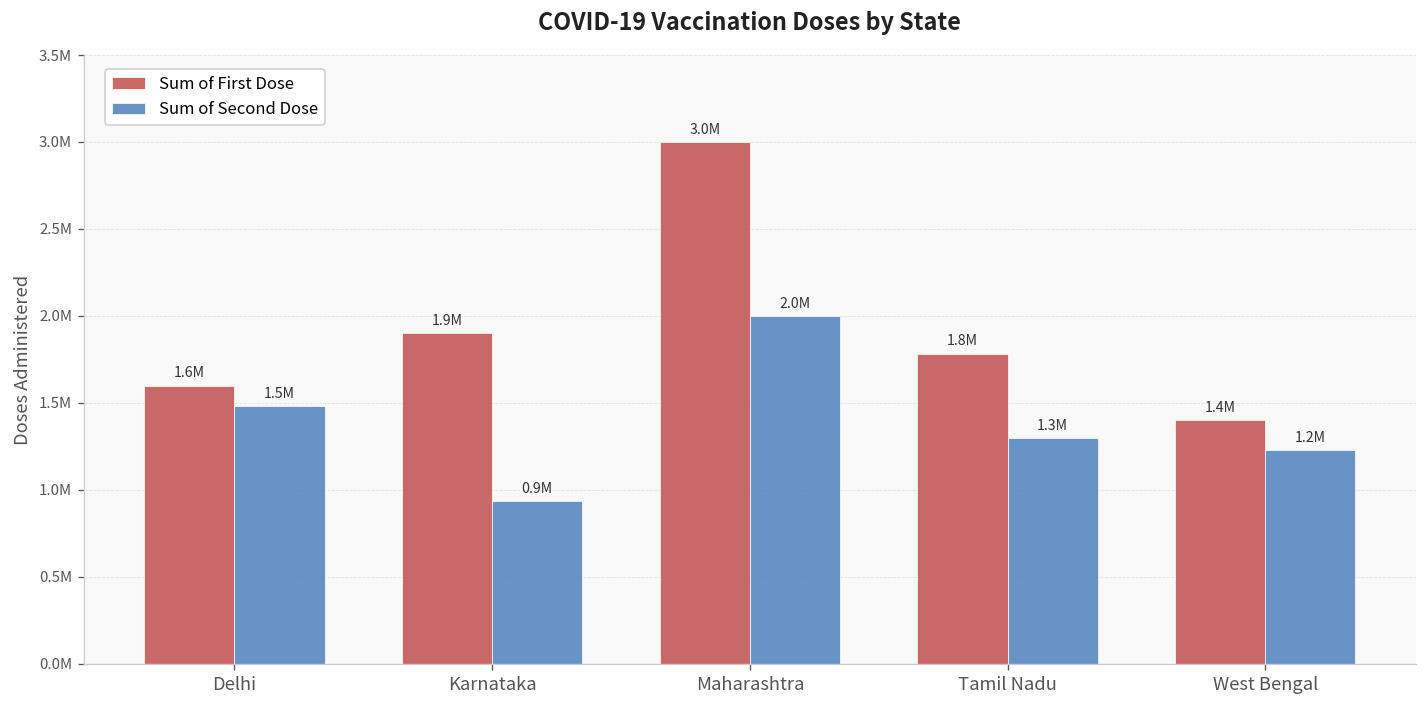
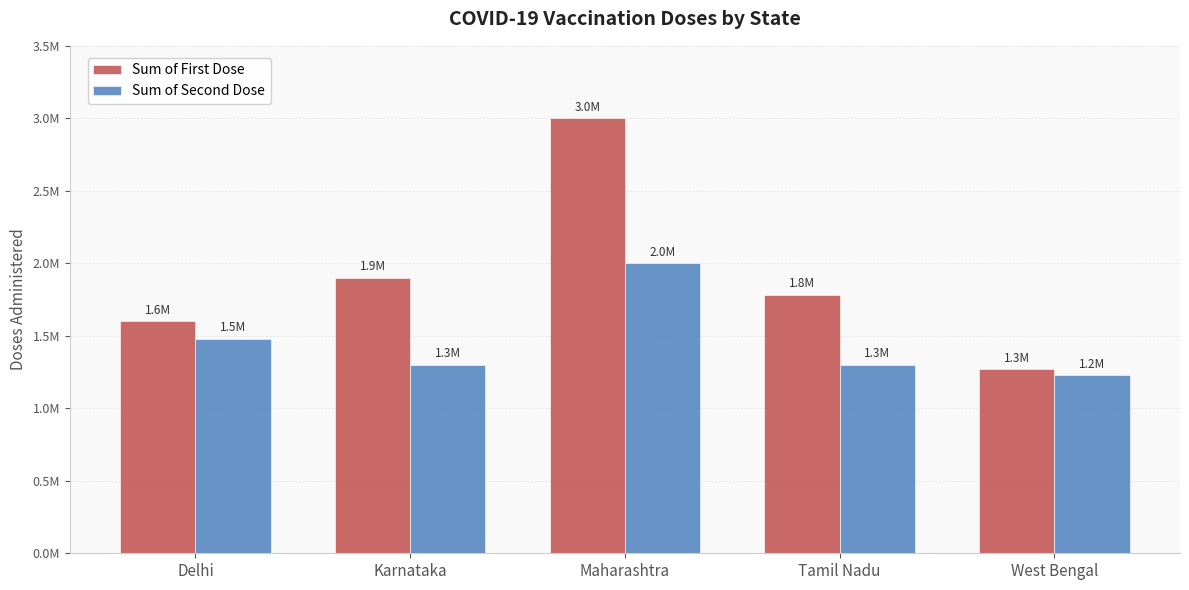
  {
    "Sum of First Dose": {
      "Delhi": "1.6M",
      "Karnataka": "1.9M",
      "Maharashtra": "3.0M",
      "Tamil Nadu": "1.8M",
-     "West Bengal": "1.4M"
+     "West Bengal": "1.3M"
    },
    "Sum of Second Dose": {
      "Delhi": "1.5M",
-     "Karnataka": "0.9M",
+     "Karnataka": "1.3M",
      "Maharashtra": "2.0M",
      "Tamil Nadu": "1.3M",
      "West Bengal": "1.2M"
    }
  }
